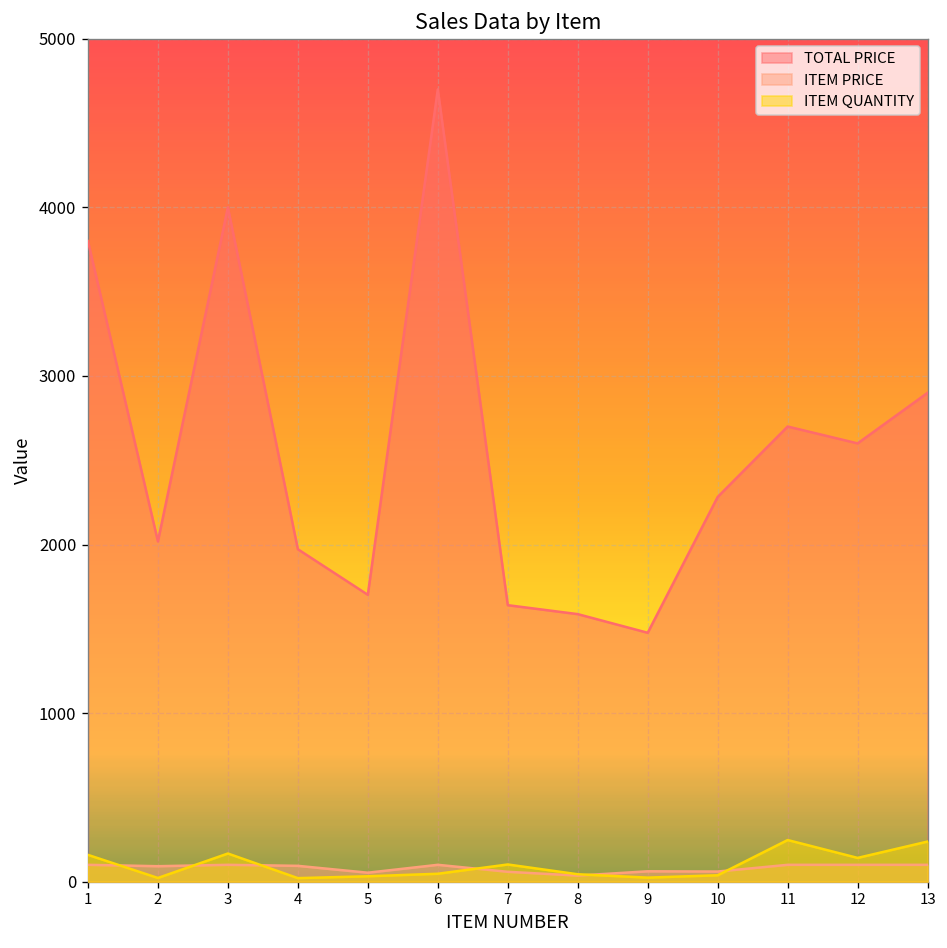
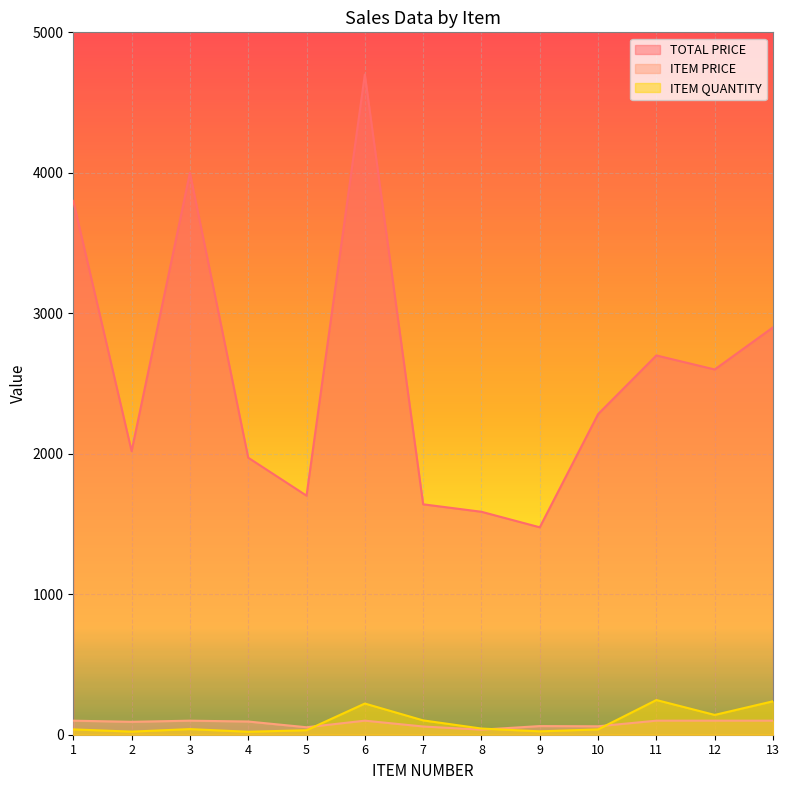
  {
    "ITEM QUANTITY": {
-     "1": 160,
+     "1": 40,
      "2": 20,
-     "3": 170,
+     "3": 40,
      "4": 20,
      "5": 30,
-     "6": 50,
+     "6": 220,
      "7": 100,
      "9": 20,
      "10": 40,
      "11": 250,
      "12": 140,
      "13": 240
    }
  }
